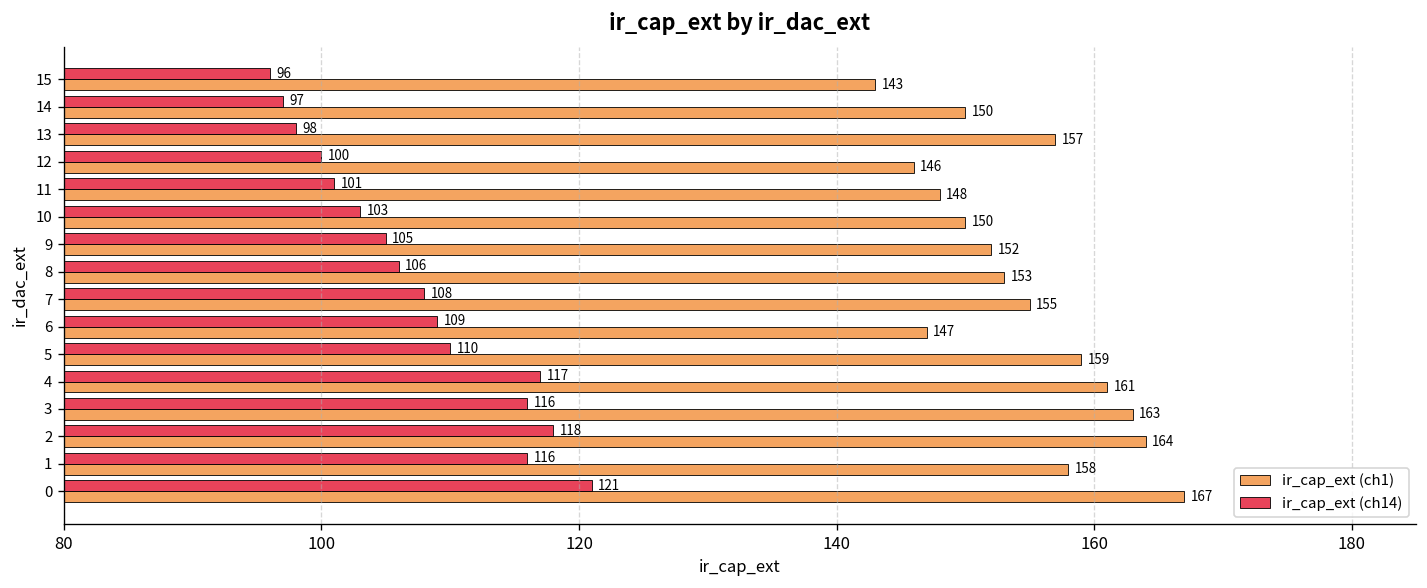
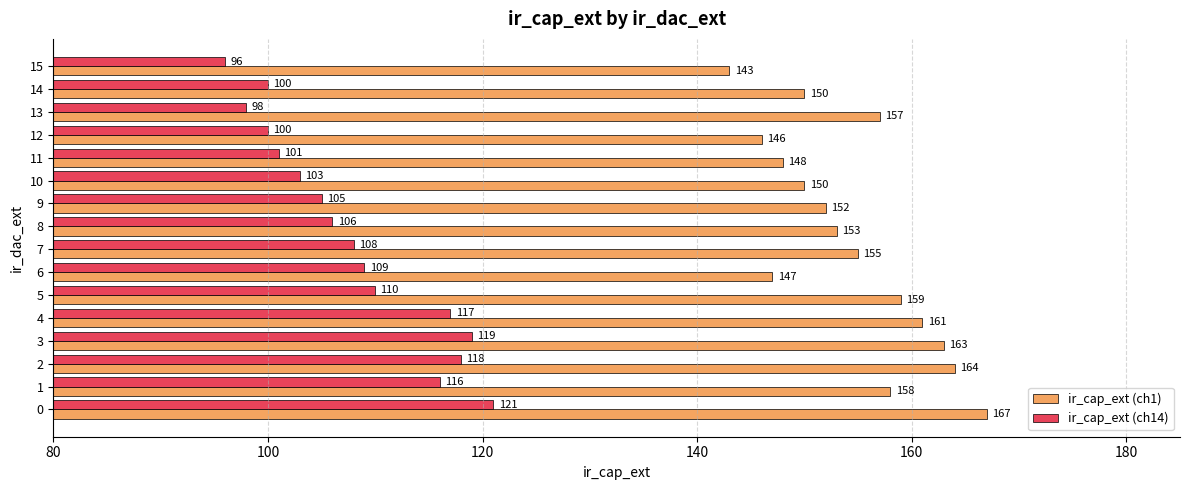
  {
    "ir_cap_ext (ch1)": {
      "15": 143,
      "14": 150,
      "13": 157,
      "12": 146,
      "11": 148,
      "10": 150,
      "9": 152,
      "8": 153,
      "7": 155,
      "6": 147,
      "5": 159,
      "4": 161,
      "3": 163,
      "2": 164,
      "1": 158,
      "0": 167
    },
    "ir_cap_ext (ch14)": {
      "15": 96,
-     "14": 97,
+     "14": 100,
      "13": 98,
      "12": 100,
      "11": 101,
      "10": 103,
      "9": 105,
      "8": 106,
      "7": 108,
      "6": 109,
      "5": 110,
      "4": 117,
-     "3": 116,
+     "3": 119,
      "2": 118,
      "1": 116,
      "0": 121
    }
  }
